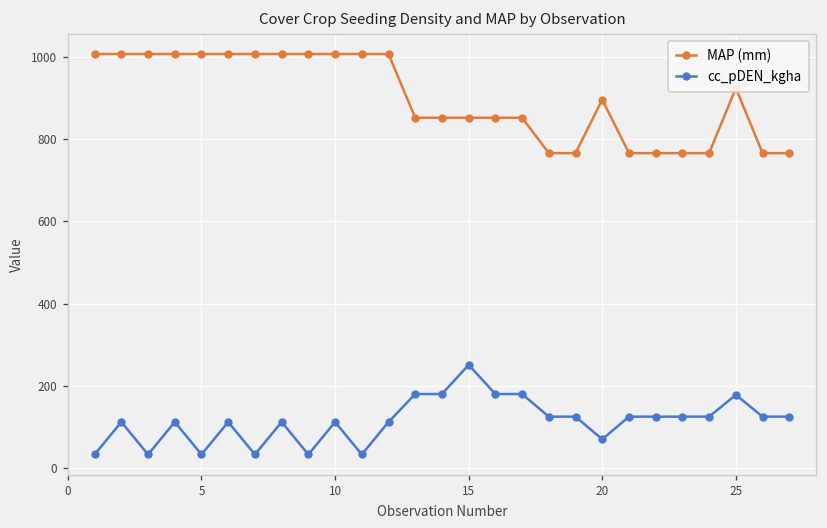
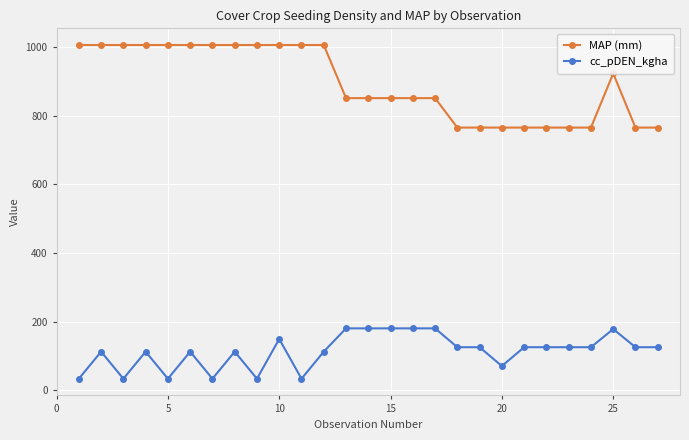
  {
    "MAP (mm)": {
      "5": 1010,
      "10": 1010,
      "15": 850,
-     "20": 900
+     "20": 770
    },
    "cc_pDEN_kgha": {
      "5": 30,
-     "10": 110,
-     "15": 250,
+     "10": 150,
+     "15": 180,
      "20": 70,
      "25": 180
    }
  }
